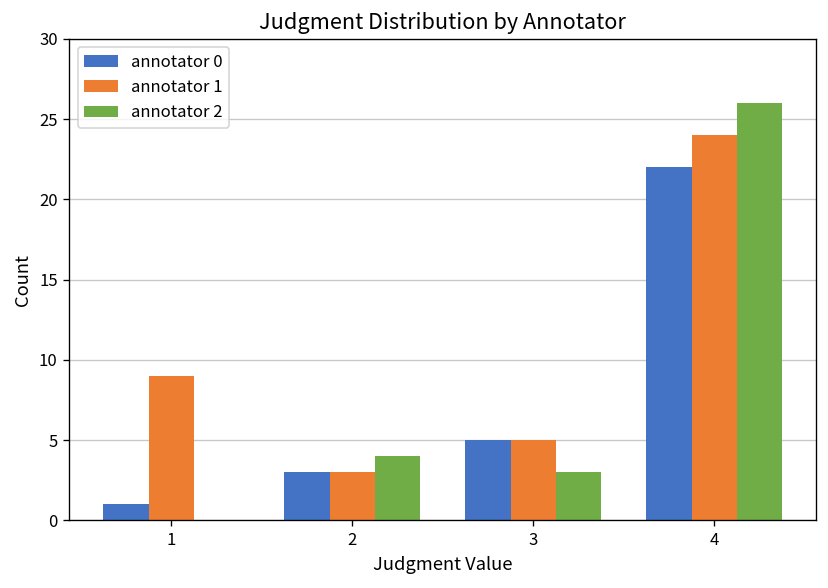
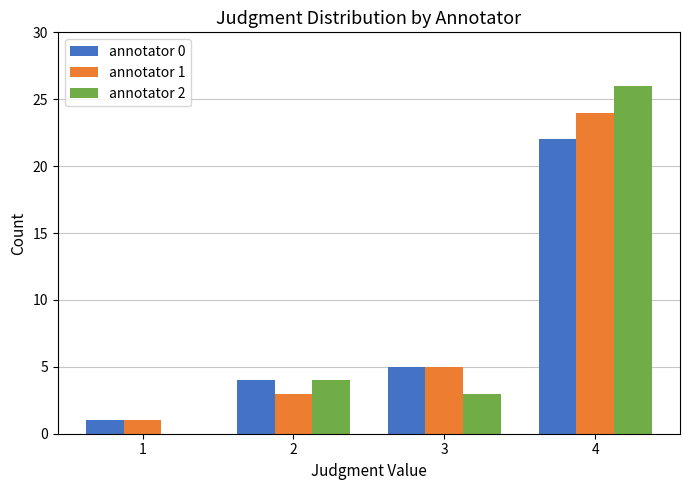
  {
    "annotator 0": {
      "1": 1,
-     "2": 3,
+     "2": 4,
      "3": 5,
      "4": 22
    },
    "annotator 1": {
-     "1": 9,
+     "1": 1,
      "2": 3,
      "3": 5,
      "4": 24
    },
    "annotator 2": {
      "1": 0,
      "2": 4,
      "3": 3,
      "4": 26
    }
  }
